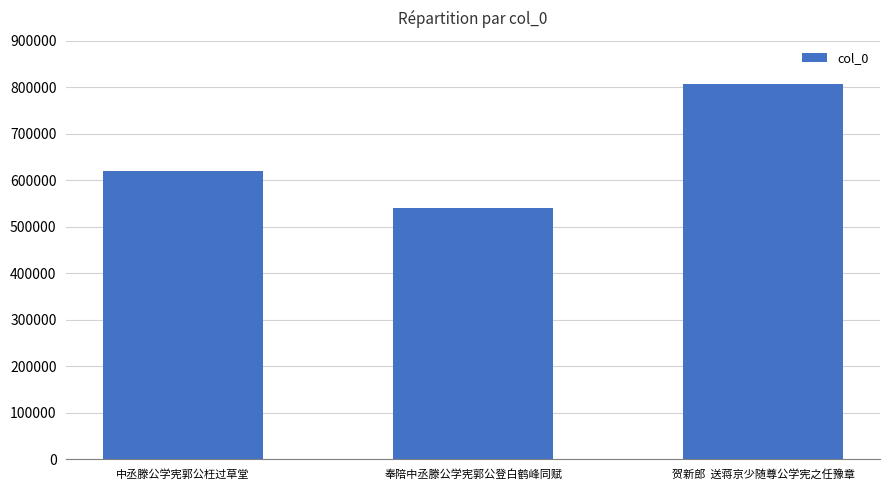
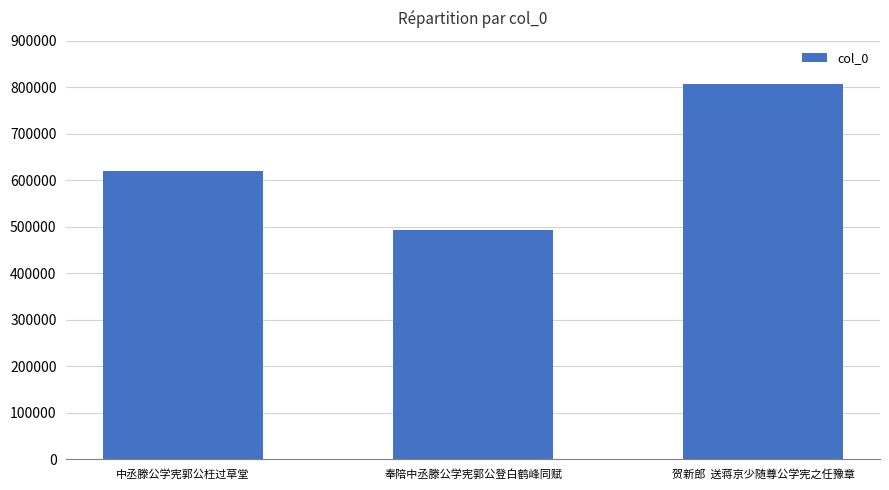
  {
    "中丞滕公学宪郭公枉过草堂": 620000,
-   "奉陪中丞滕公学宪郭公登白鹤峰同赋": 540000,
+   "奉陪中丞滕公学宪郭公登白鹤峰同赋": 490000,
    "贺新郎 送蒋京少随尊公学宪之任豫章": 810000
  }
